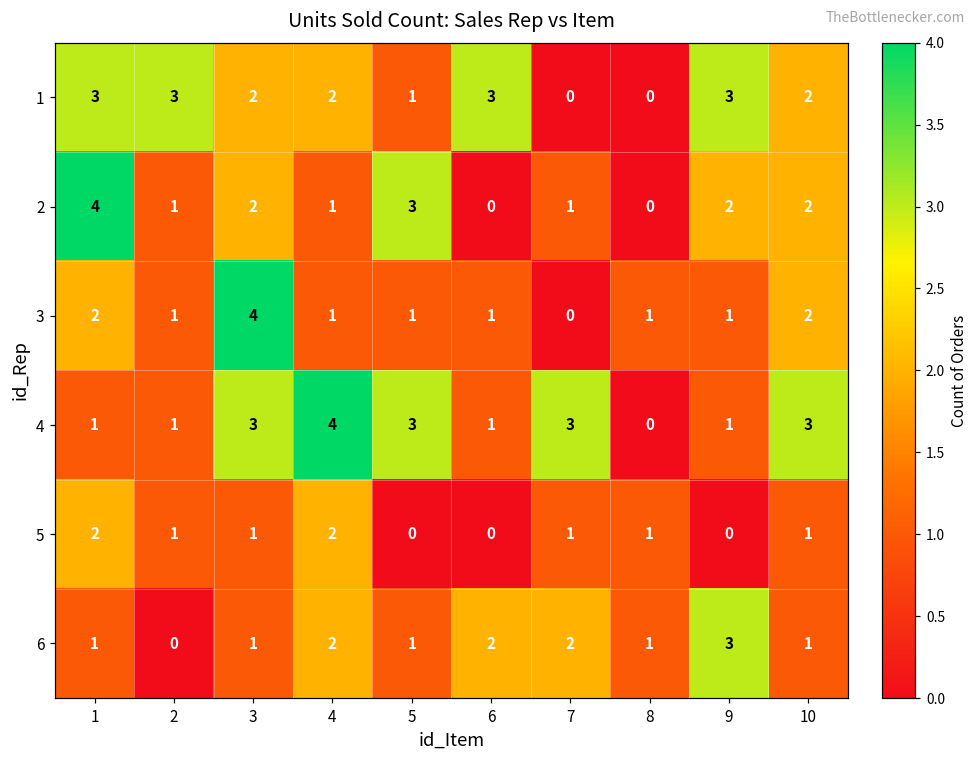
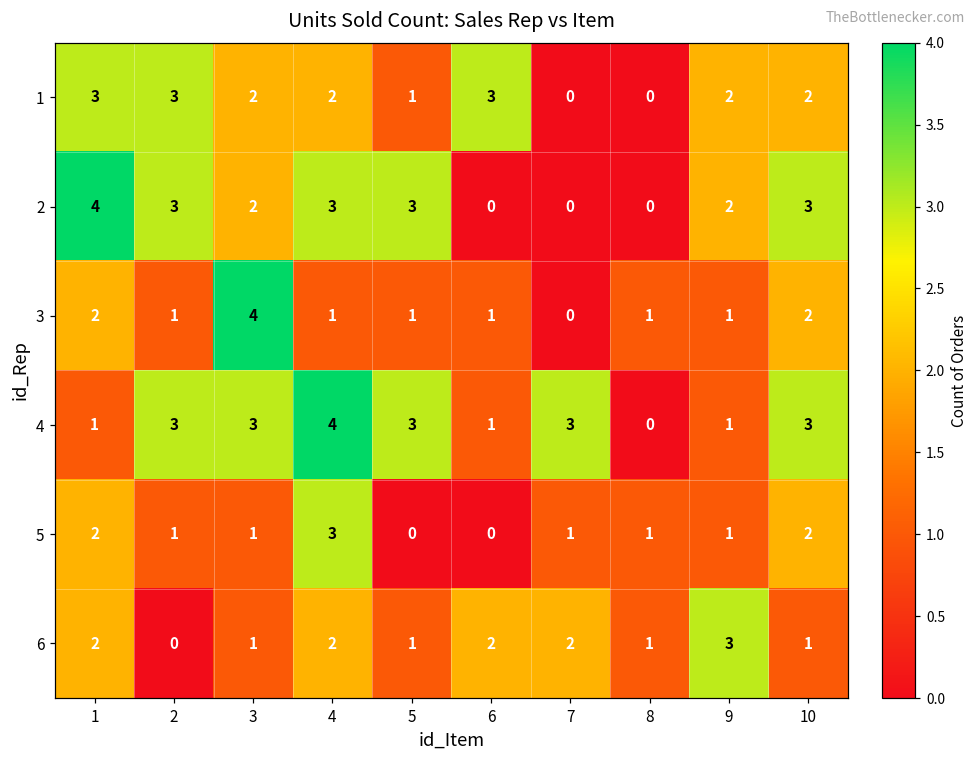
  {
    "1": {
      "1": 3,
      "2": 3,
      "3": 2,
      "4": 2,
      "5": 1,
      "6": 3,
      "7": 0,
      "8": 0,
-     "9": 3,
+     "9": 2,
      "10": 2
    },
    "2": {
      "1": 4,
-     "2": 1,
+     "2": 3,
      "3": 2,
-     "4": 1,
+     "4": 3,
      "5": 3,
      "6": 0,
-     "7": 1,
+     "7": 0,
      "8": 0,
      "9": 2,
-     "10": 2
+     "10": 3
    },
    "3": {
      "1": 2,
      "2": 1,
      "3": 4,
      "4": 1,
      "5": 1,
      "6": 1,
      "7": 0,
      "8": 1,
      "9": 1,
      "10": 2
    },
    "4": {
      "1": 1,
-     "2": 1,
+     "2": 3,
      "3": 3,
      "4": 4,
      "5": 3,
      "6": 1,
      "7": 3,
      "8": 0,
      "9": 1,
      "10": 3
    },
    "5": {
      "1": 2,
      "2": 1,
      "3": 1,
-     "4": 2,
+     "4": 3,
      "5": 0,
      "6": 0,
      "7": 1,
      "8": 1,
-     "9": 0,
-     "10": 1
+     "9": 1,
+     "10": 2
    },
    "6": {
-     "1": 1,
+     "1": 2,
      "2": 0,
      "3": 1,
      "4": 2,
      "5": 1,
      "6": 2,
      "7": 2,
      "8": 1,
      "9": 3,
      "10": 1
    }
  }
